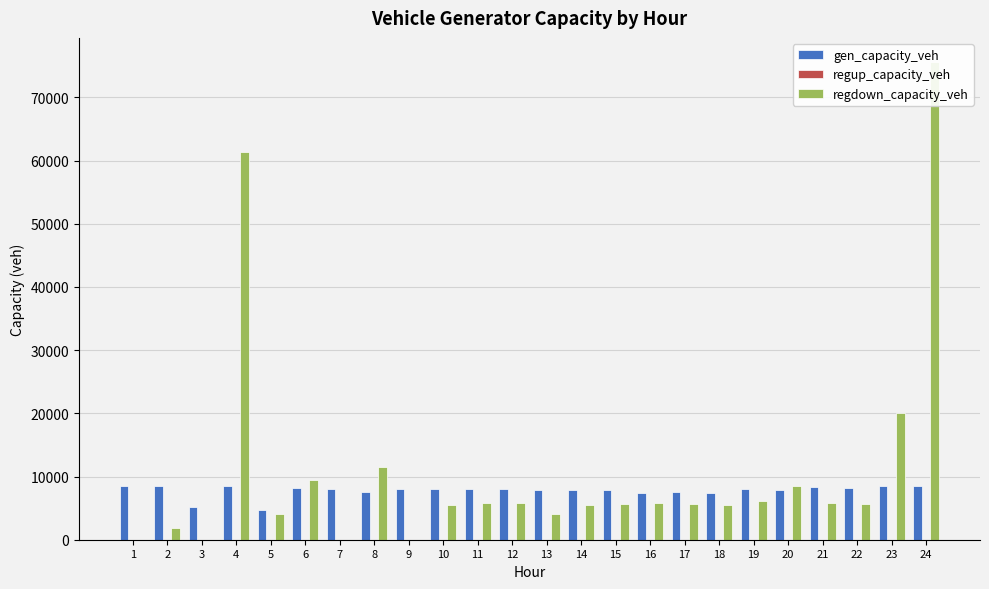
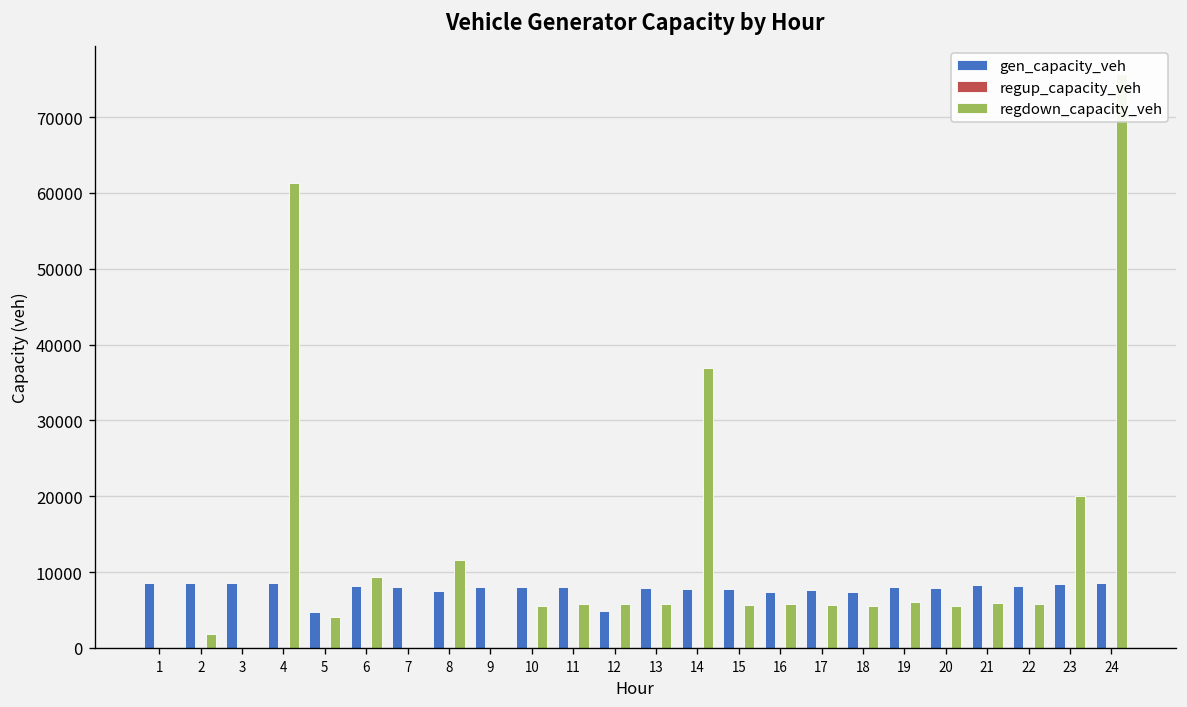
  {
    "gen_capacity_veh": {
      "1": 9000,
      "2": 9000,
-     "3": 5000,
+     "3": 9000,
      "4": 9000,
      "5": 5000,
      "6": 8000,
      "7": 8000,
      "8": 8000,
      "9": 8000,
      "10": 8000,
      "11": 8000,
-     "12": 8000,
+     "12": 5000,
      "13": 8000,
      "14": 8000,
      "15": 8000,
      "16": 7000,
      "17": 8000,
      "18": 7000,
      "19": 8000,
      "20": 8000,
      "21": 8000,
      "22": 8000,
      "23": 8000,
      "24": 9000
    },
    "regup_capacity_veh": {
      "1": 0,
      "2": 0,
      "3": 0,
      "4": 0,
      "5": 0,
      "6": 0,
      "7": 0,
      "8": 0,
      "9": 0,
      "10": 0,
      "11": 0,
      "12": 0,
      "13": 0,
      "14": 0,
      "15": 0,
      "16": 0,
      "17": 0,
      "18": 0,
      "19": 0,
      "20": 0,
      "21": 0,
      "22": 0,
      "23": 0,
      "24": 0
    },
    "regdown_capacity_veh": {
      "2": 2000,
      "3": 0,
      "4": 61000,
      "5": 4000,
      "6": 9000,
      "7": 0,
      "8": 12000,
      "9": 0,
      "10": 5000,
      "11": 6000,
      "12": 6000,
-     "13": 4000,
-     "14": 6000,
+     "13": 6000,
+     "14": 37000,
      "15": 6000,
      "16": 6000,
      "17": 6000,
      "18": 6000,
      "19": 6000,
-     "20": 9000,
+     "20": 6000,
      "21": 6000,
      "22": 6000,
      "23": 20000
    }
  }
